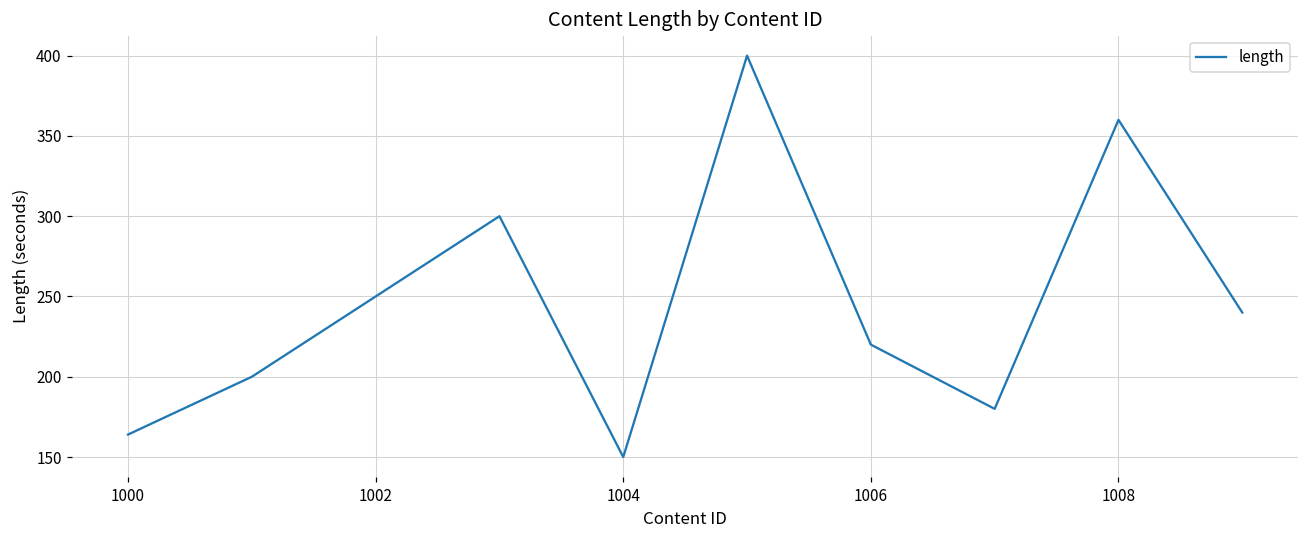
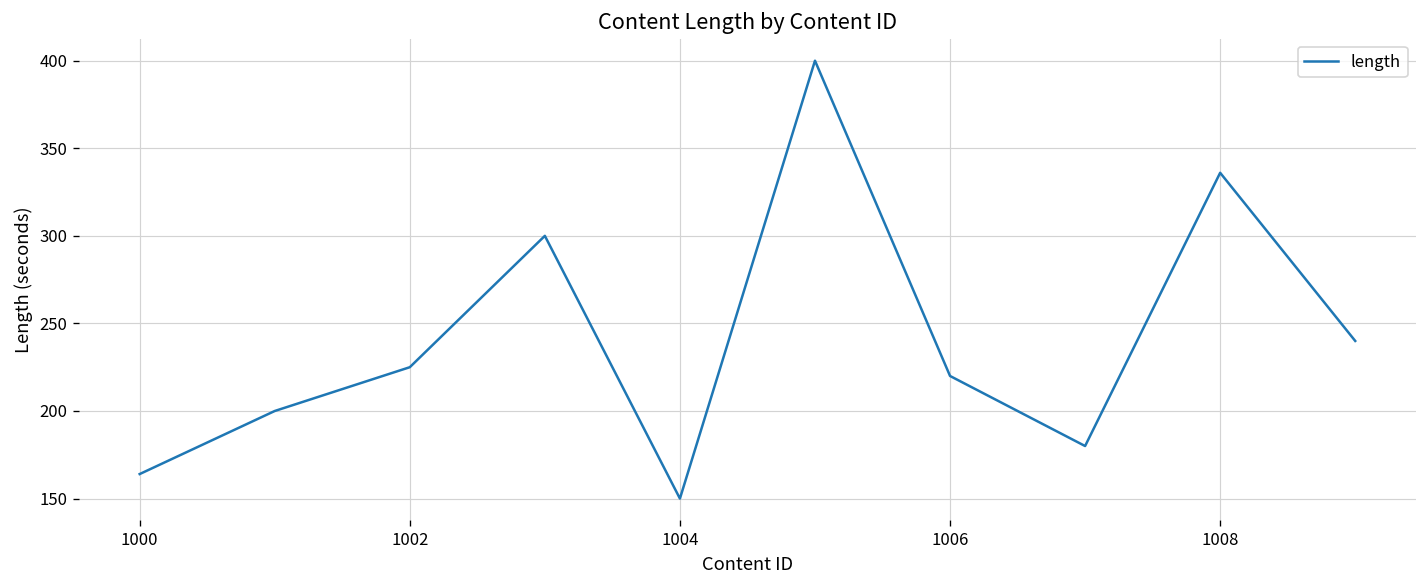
  {
    "1000": 164,
-   "1002": 250,
+   "1002": 225,
    "1004": 150,
    "1006": 220,
-   "1008": 360
+   "1008": 336
  }
